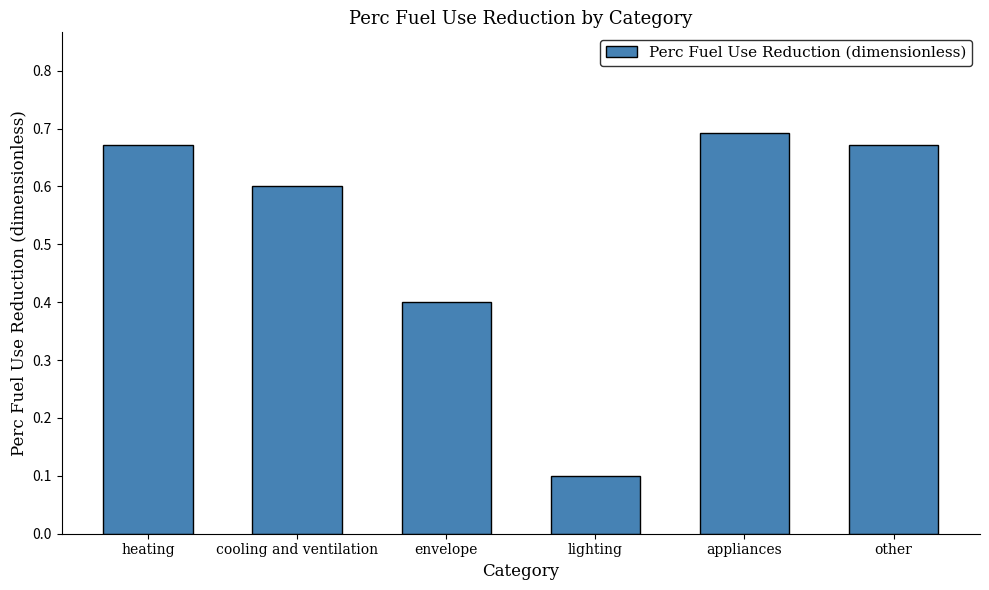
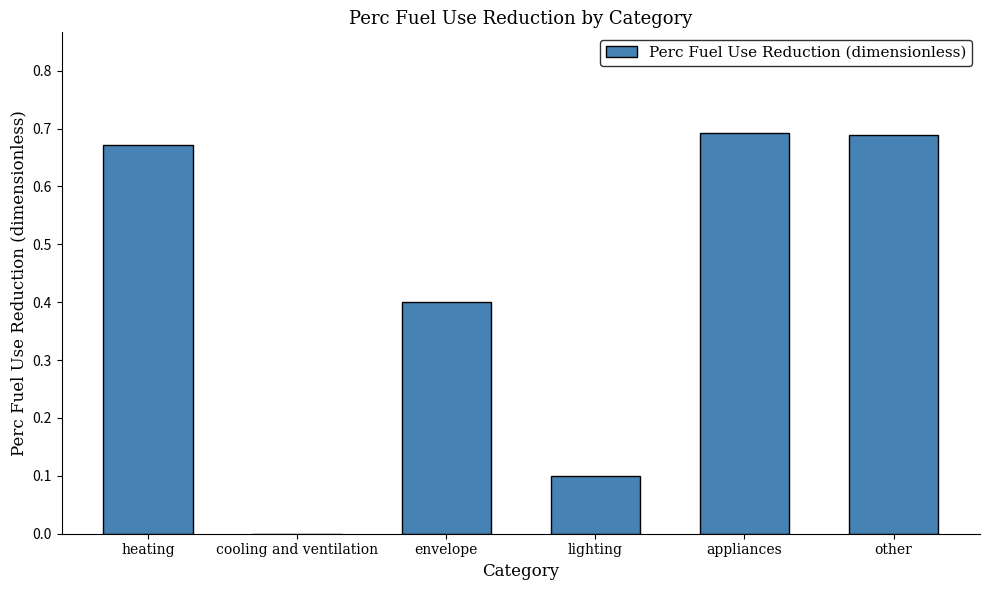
  {
    "heating": 0.67,
-   "cooling and ventilation": 0.6,
+   "cooling and ventilation": 0.0,
    "envelope": 0.40,
    "lighting": 0.10,
    "appliances": 0.69,
-   "other": 0.67
+   "other": 0.69
  }
